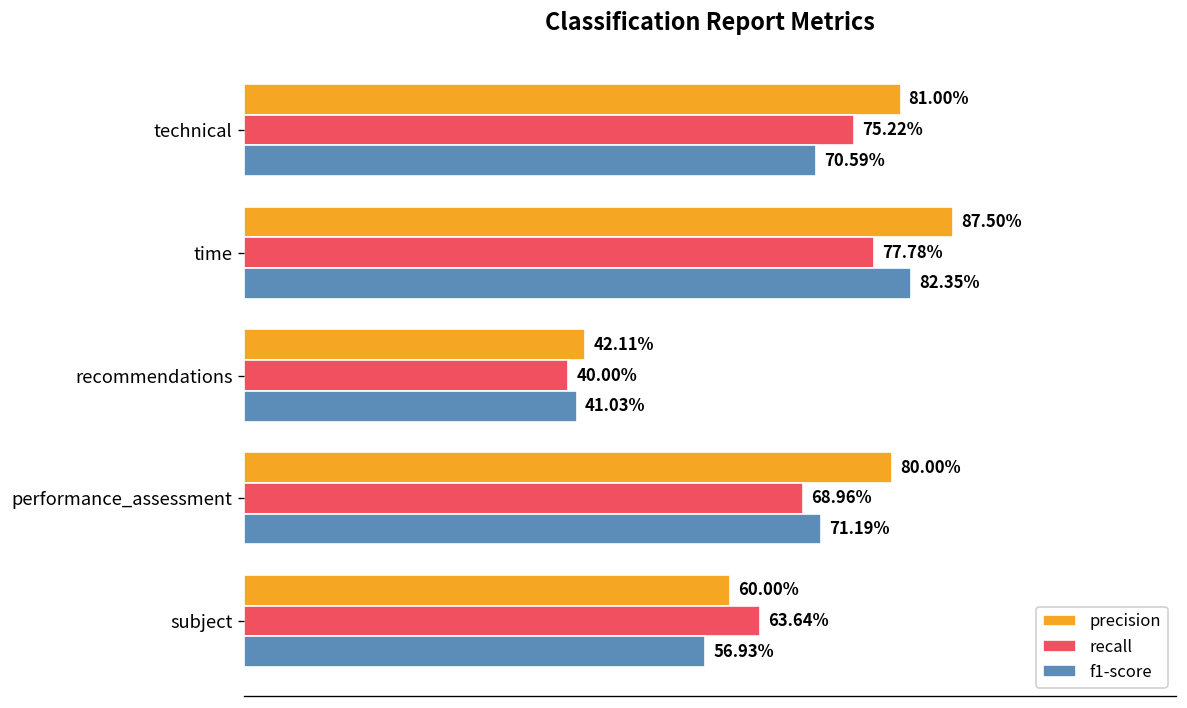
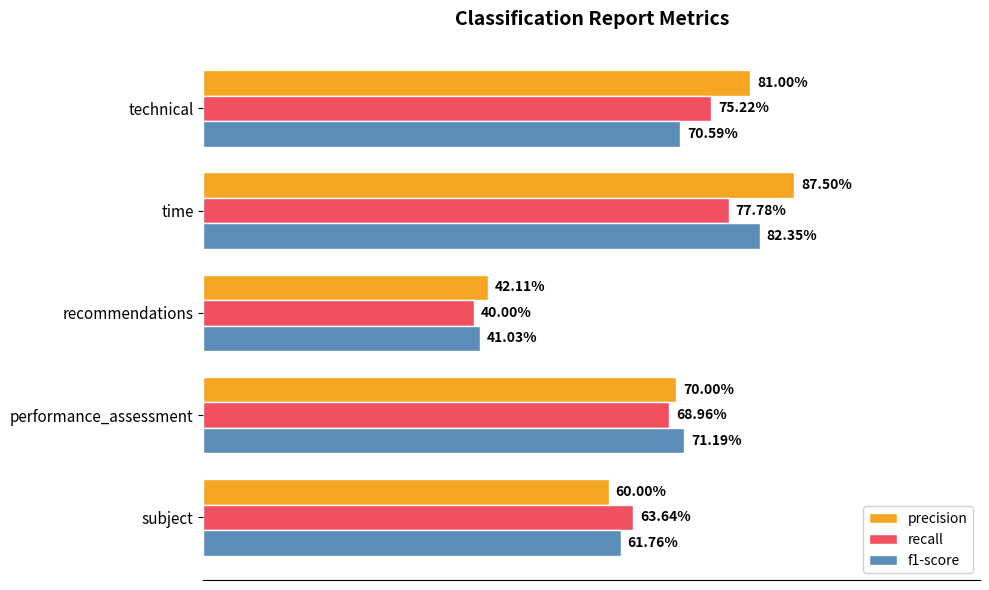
  {
    "precision": {
      "technical": "81.00%",
      "time": "87.50%",
      "recommendations": "42.11%",
-     "performance_assessment": "80.00%",
+     "performance_assessment": "70.00%",
      "subject": "60.00%"
    },
    "recall": {
      "technical": "75.22%",
      "time": "77.78%",
      "recommendations": "40.00%",
      "performance_assessment": "68.96%",
      "subject": "63.64%"
    },
    "f1-score": {
      "technical": "70.59%",
      "time": "82.35%",
      "recommendations": "41.03%",
      "performance_assessment": "71.19%",
-     "subject": "56.93%"
+     "subject": "61.76%"
    }
  }
